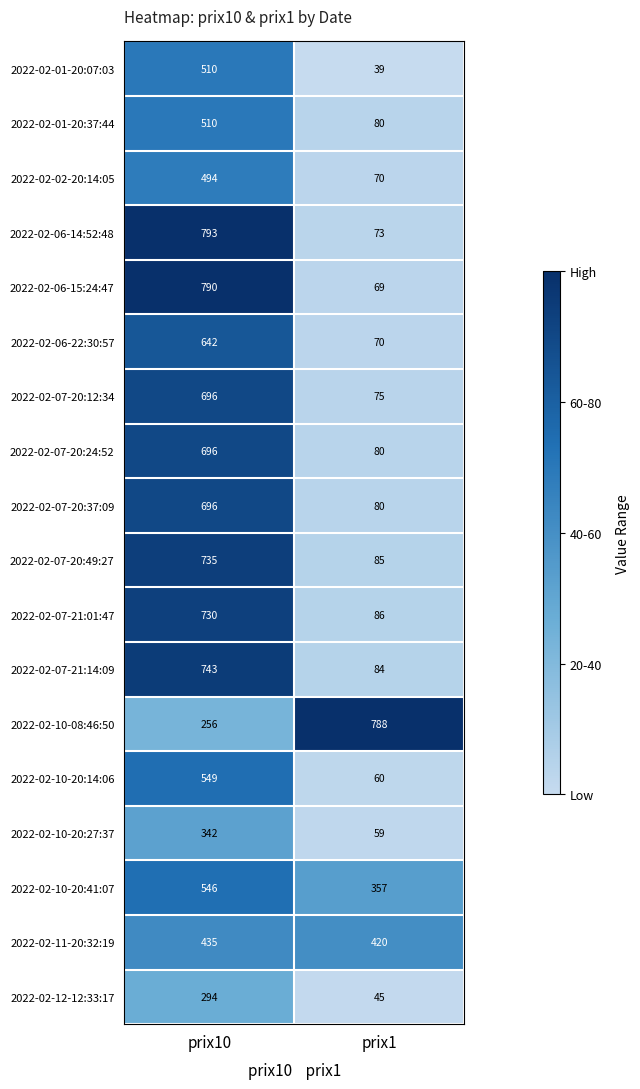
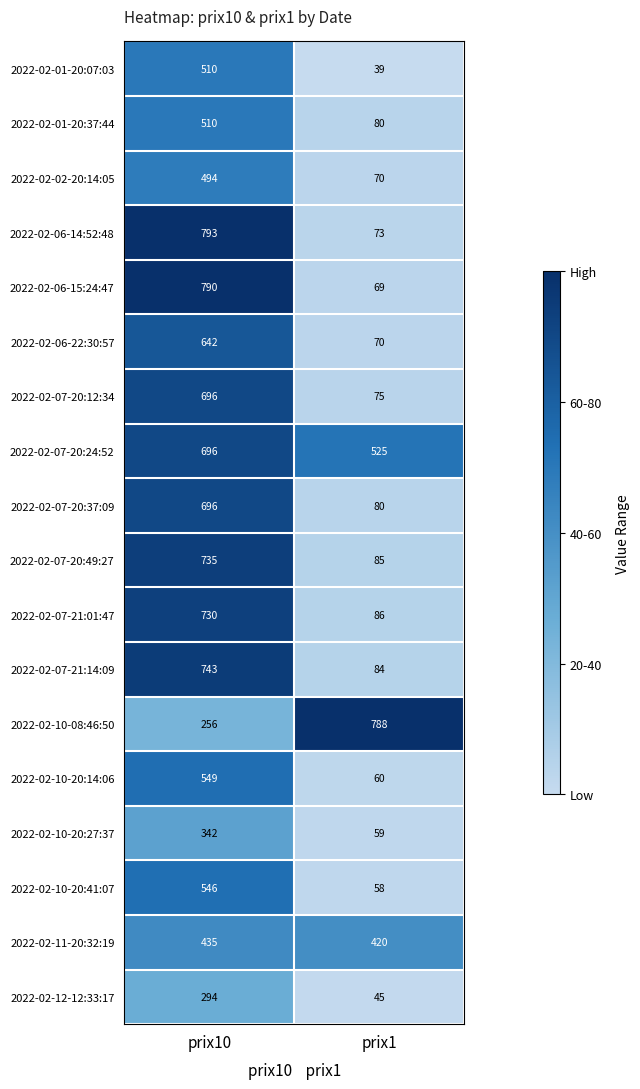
  {
    "2022-02-01-20:07:03": {
      "prix10": 510,
      "prix1": 39
    },
    "2022-02-01-20:37:44": {
      "prix10": 510,
      "prix1": 80
    },
    "2022-02-02-20:14:05": {
      "prix10": 494,
      "prix1": 70
    },
    "2022-02-06-14:52:48": {
      "prix10": 793,
      "prix1": 73
    },
    "2022-02-06-15:24:47": {
      "prix10": 790,
      "prix1": 69
    },
    "2022-02-06-22:30:57": {
      "prix10": 642,
      "prix1": 70
    },
    "2022-02-07-20:12:34": {
      "prix10": 696,
      "prix1": 75
    },
    "2022-02-07-20:24:52": {
      "prix10": 696,
-     "prix1": 80
+     "prix1": 525
    },
    "2022-02-07-20:37:09": {
      "prix10": 696,
      "prix1": 80
    },
    "2022-02-07-20:49:27": {
      "prix10": 735,
      "prix1": 85
    },
    "2022-02-07-21:01:47": {
      "prix10": 730,
      "prix1": 86
    },
    "2022-02-07-21:14:09": {
      "prix10": 743,
      "prix1": 84
    },
    "2022-02-10-08:46:50": {
      "prix10": 256,
      "prix1": 788
    },
    "2022-02-10-20:14:06": {
      "prix10": 549,
      "prix1": 60
    },
    "2022-02-10-20:27:37": {
      "prix10": 342,
      "prix1": 59
    },
    "2022-02-10-20:41:07": {
      "prix10": 546,
-     "prix1": 357
+     "prix1": 58
    },
    "2022-02-11-20:32:19": {
      "prix10": 435,
      "prix1": 420
    },
    "2022-02-12-12:33:17": {
      "prix10": 294,
      "prix1": 45
    }
  }
